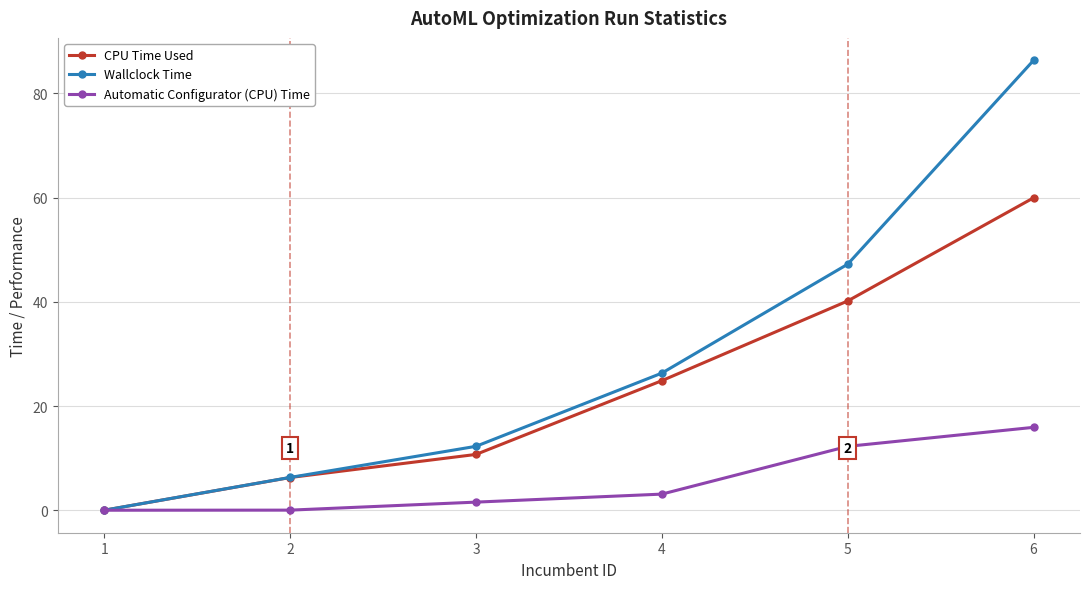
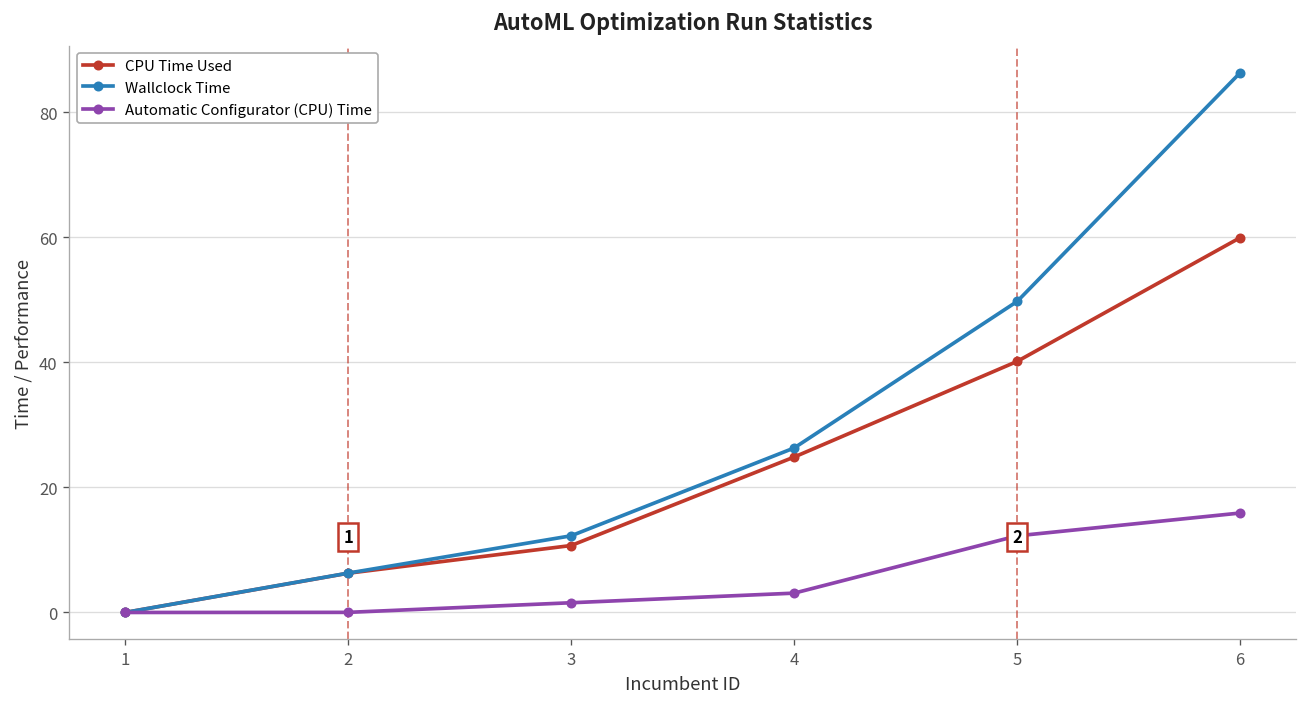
  {
    "CPU Time Used": {
      "3": 11,
      "4": 25,
      "5": 40,
      "6": 60
    },
    "Wallclock Time": {
      "3": 12,
      "4": 26,
-     "5": 47,
+     "5": 50,
      "6": 86
    },
    "Automatic Configurator (CPU) Time": {
      "2": 0,
      "3": 2,
      "4": 3,
      "6": 16
    }
  }
